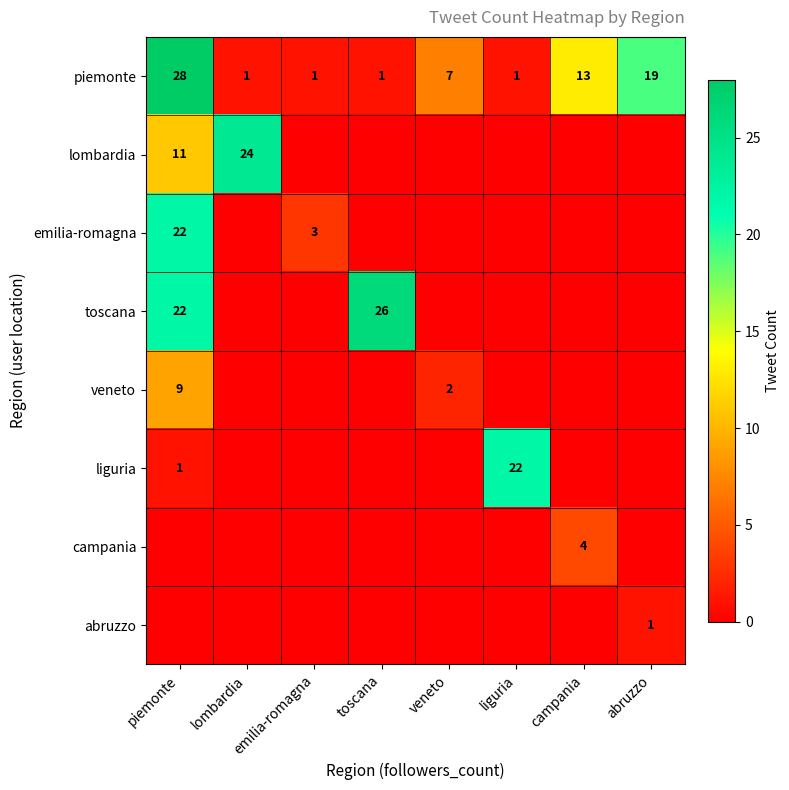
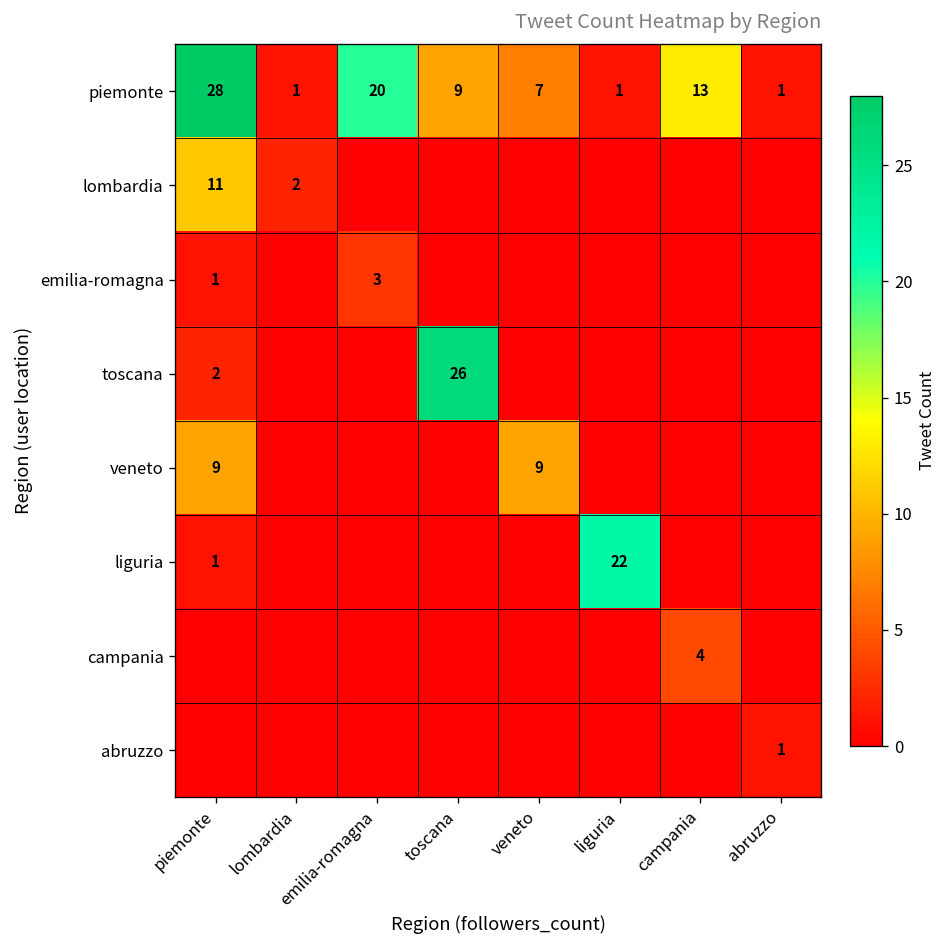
  {
    "piemonte": {
      "piemonte": 28,
      "lombardia": 1,
-     "emilia-romagna": 1,
-     "toscana": 1,
+     "emilia-romagna": 20,
+     "toscana": 9,
      "veneto": 7,
      "liguria": 1,
      "campania": 13,
-     "abruzzo": 19
+     "abruzzo": 1
    },
    "lombardia": {
      "piemonte": 11,
-     "lombardia": 24
+     "lombardia": 2
    },
    "emilia-romagna": {
-     "piemonte": 22,
+     "piemonte": 1,
      "emilia-romagna": 3
    },
    "toscana": {
-     "piemonte": 22,
+     "piemonte": 2,
      "toscana": 26
    },
    "veneto": {
      "piemonte": 9,
-     "veneto": 2
+     "veneto": 9
    },
    "liguria": {
      "piemonte": 1,
      "liguria": 22
    },
    "campania": {
      "campania": 4
    },
    "abruzzo": {
      "abruzzo": 1
    }
  }
